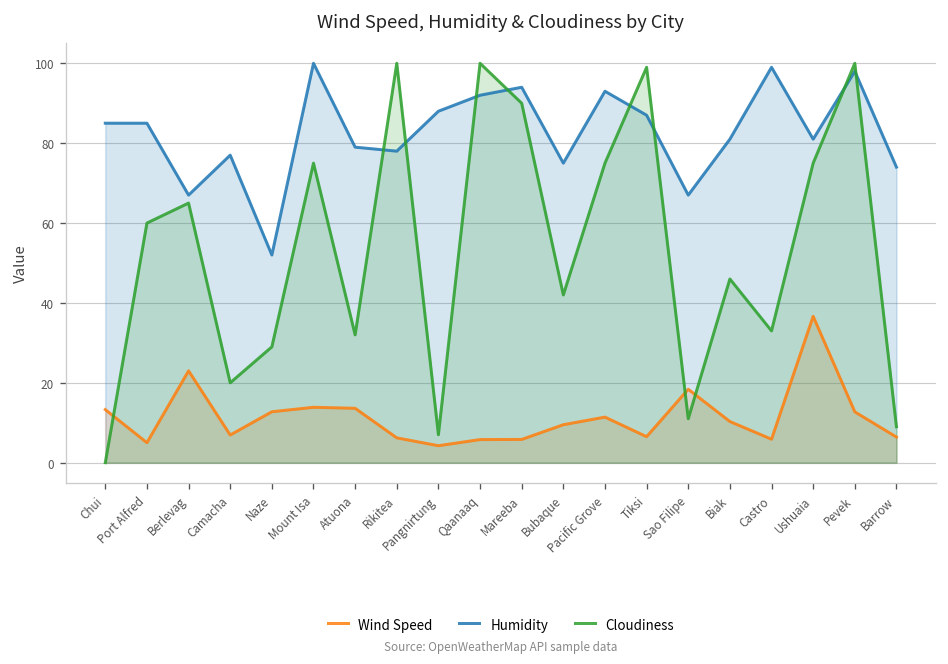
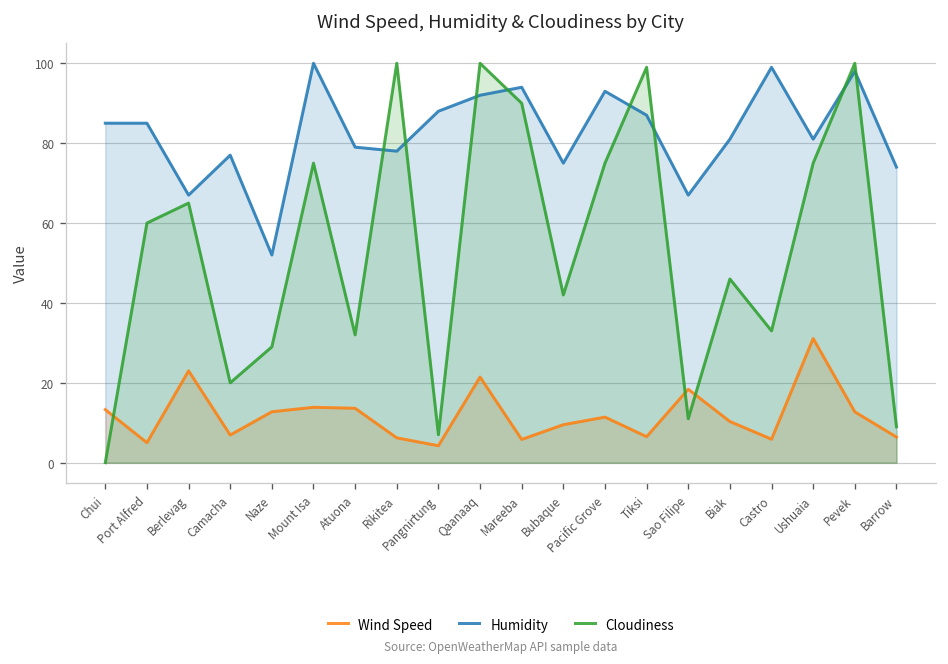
  {
    "Wind Speed": {
      "Chui": 13,
      "Port Alfred": 5,
      "Berlevag": 23,
      "Camacha": 7,
      "Naze": 13,
      "Mount Isa": 14,
      "Atuona": 14,
      "Rikitea": 6,
      "Pangnirtung": 4,
-     "Qaanaaq": 6,
+     "Qaanaaq": 21,
      "Mareeba": 6,
      "Bubaque": 10,
      "Pacific Grove": 11,
      "Tiksi": 7,
      "Sao Filipe": 18,
      "Biak": 10,
      "Castro": 6,
-     "Ushuaia": 37,
+     "Ushuaia": 31,
      "Pevek": 13,
      "Barrow": 6
    },
    "Humidity": {
      "Chui": 85,
      "Port Alfred": 85,
      "Berlevag": 67,
      "Camacha": 77,
      "Naze": 52,
      "Mount Isa": 100,
      "Atuona": 79,
      "Rikitea": 78,
      "Pangnirtung": 88,
      "Qaanaaq": 92,
      "Mareeba": 94,
      "Bubaque": 75,
      "Pacific Grove": 93,
      "Tiksi": 87,
      "Sao Filipe": 67,
      "Biak": 81,
      "Castro": 99,
      "Ushuaia": 81,
      "Pevek": 98,
      "Barrow": 74
    },
    "Cloudiness": {
      "Chui": 0,
      "Port Alfred": 60,
      "Berlevag": 65,
      "Camacha": 20,
      "Naze": 29,
      "Mount Isa": 75,
      "Atuona": 32,
      "Rikitea": 100,
      "Pangnirtung": 7,
      "Qaanaaq": 100,
      "Mareeba": 90,
      "Bubaque": 42,
      "Pacific Grove": 75,
      "Tiksi": 99,
      "Sao Filipe": 11,
      "Biak": 46,
      "Castro": 33,
      "Ushuaia": 75,
      "Pevek": 100,
      "Barrow": 9
    }
  }
